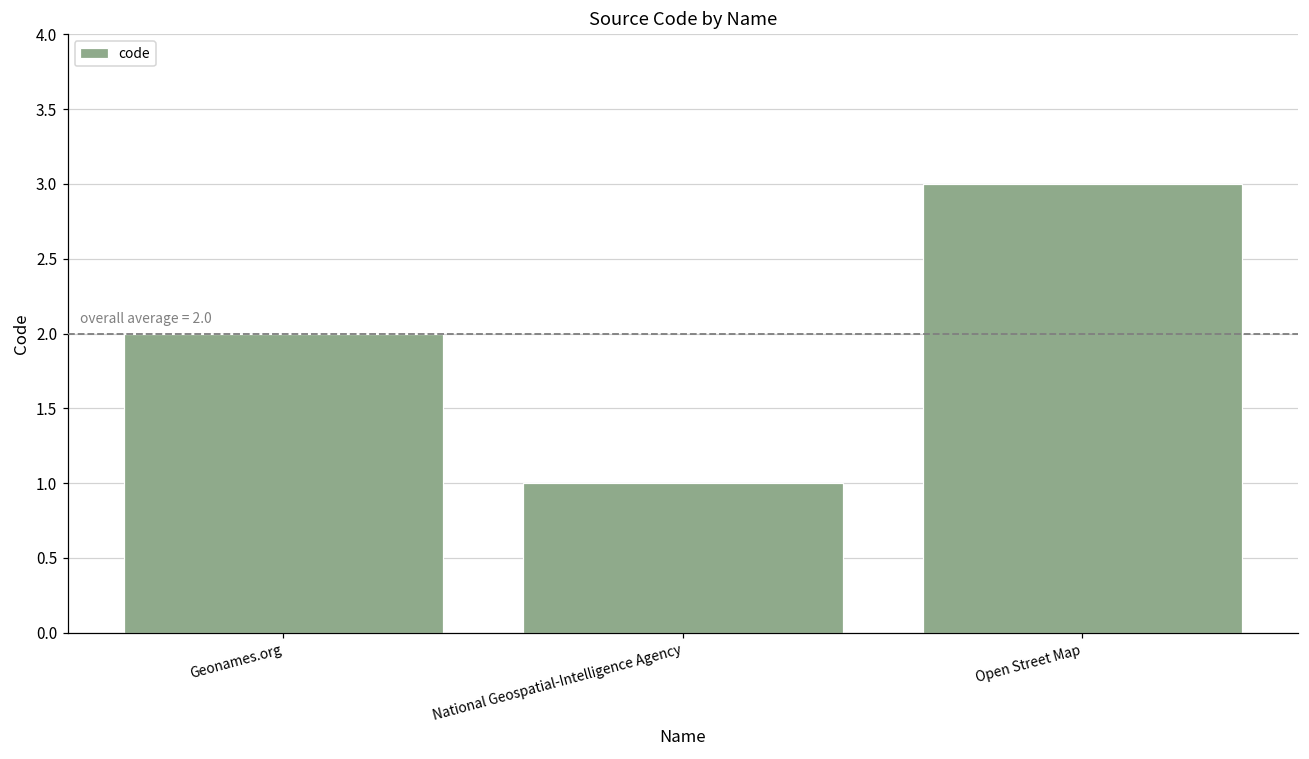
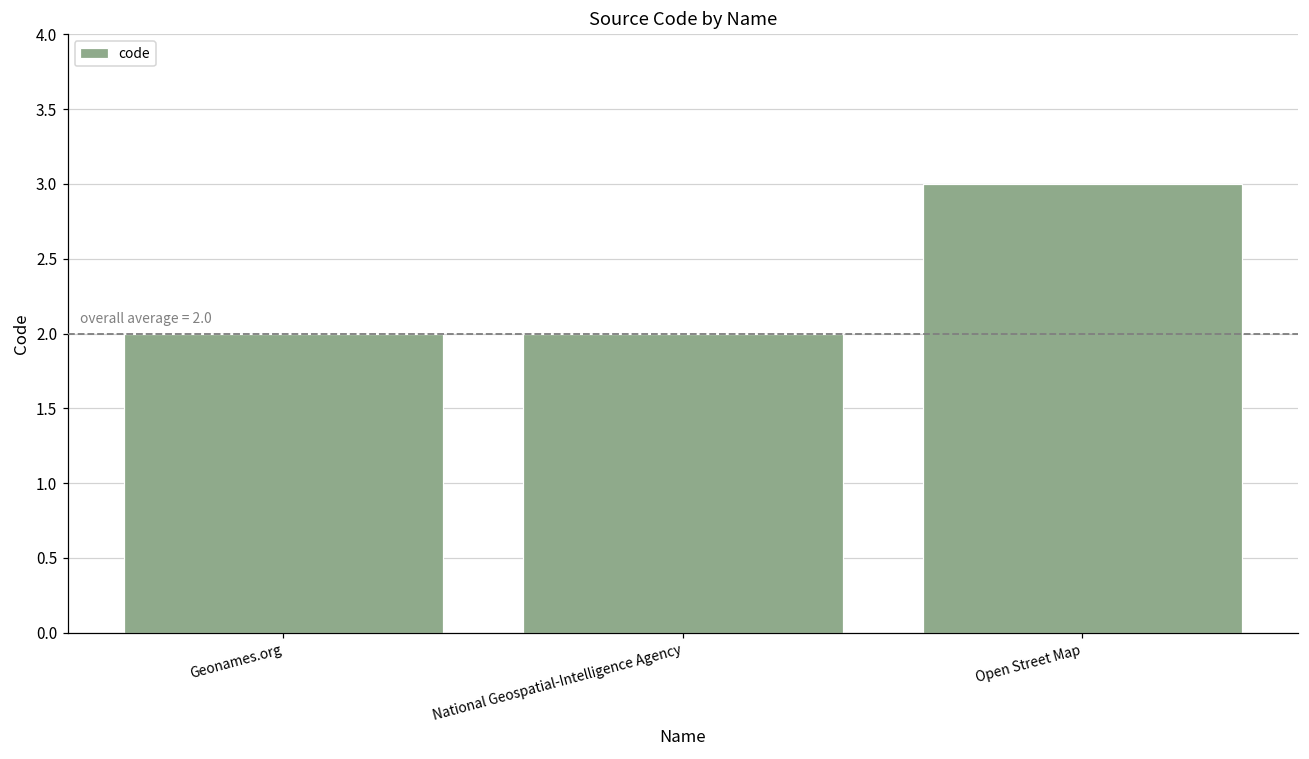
  {
    "Geonames.org": 2,
-   "National Geospatial-Intelligence Agency": 1,
+   "National Geospatial-Intelligence Agency": 2,
    "Open Street Map": 3
  }
